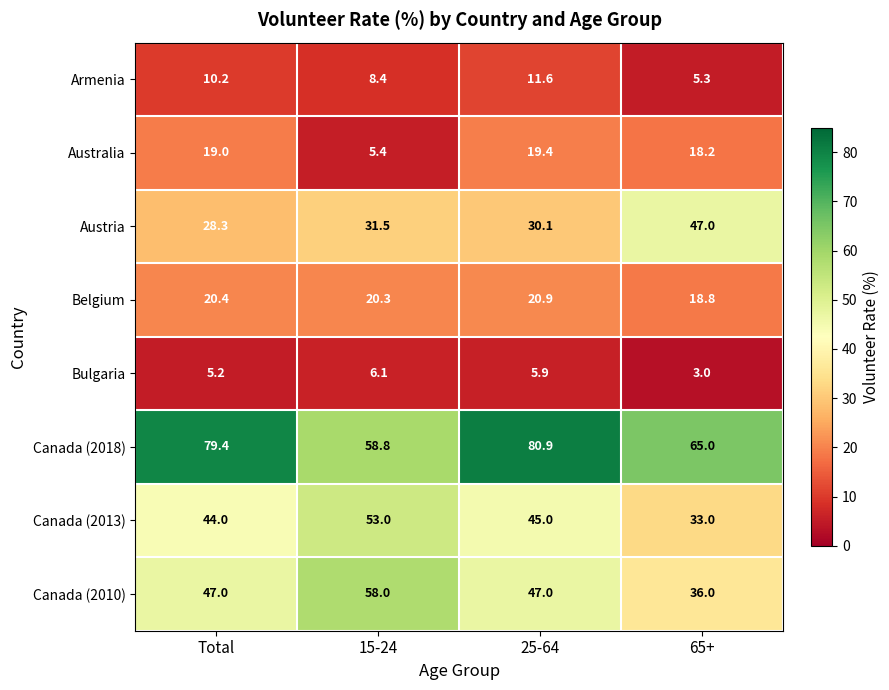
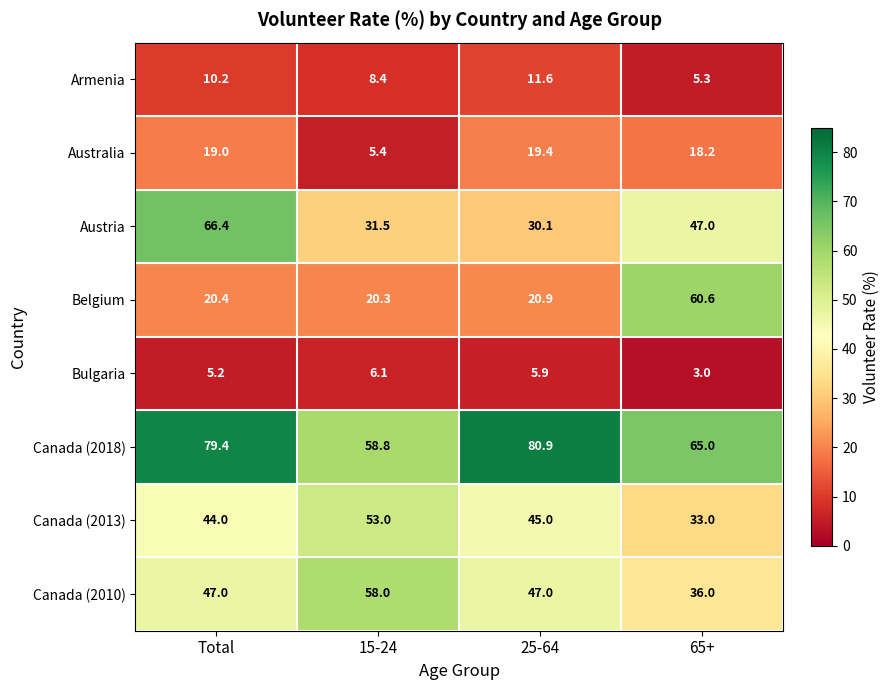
  {
    "Armenia": {
      "Total": 10.2,
      "15-24": 8.4,
      "25-64": 11.6,
      "65+": 5.3
    },
    "Australia": {
      "Total": 19.0,
      "15-24": 5.4,
      "25-64": 19.4,
      "65+": 18.2
    },
    "Austria": {
-     "Total": 28.3,
+     "Total": 66.4,
      "15-24": 31.5,
      "25-64": 30.1,
      "65+": 47.0
    },
    "Belgium": {
      "Total": 20.4,
      "15-24": 20.3,
      "25-64": 20.9,
-     "65+": 18.8
+     "65+": 60.6
    },
    "Bulgaria": {
      "Total": 5.2,
      "15-24": 6.1,
      "25-64": 5.9,
      "65+": 3.0
    },
    "Canada (2018)": {
      "Total": 79.4,
      "15-24": 58.8,
      "25-64": 80.9,
      "65+": 65.0
    },
    "Canada (2013)": {
      "Total": 44.0,
      "15-24": 53.0,
      "25-64": 45.0,
      "65+": 33.0
    },
    "Canada (2010)": {
      "Total": 47.0,
      "15-24": 58.0,
      "25-64": 47.0,
      "65+": 36.0
    }
  }
